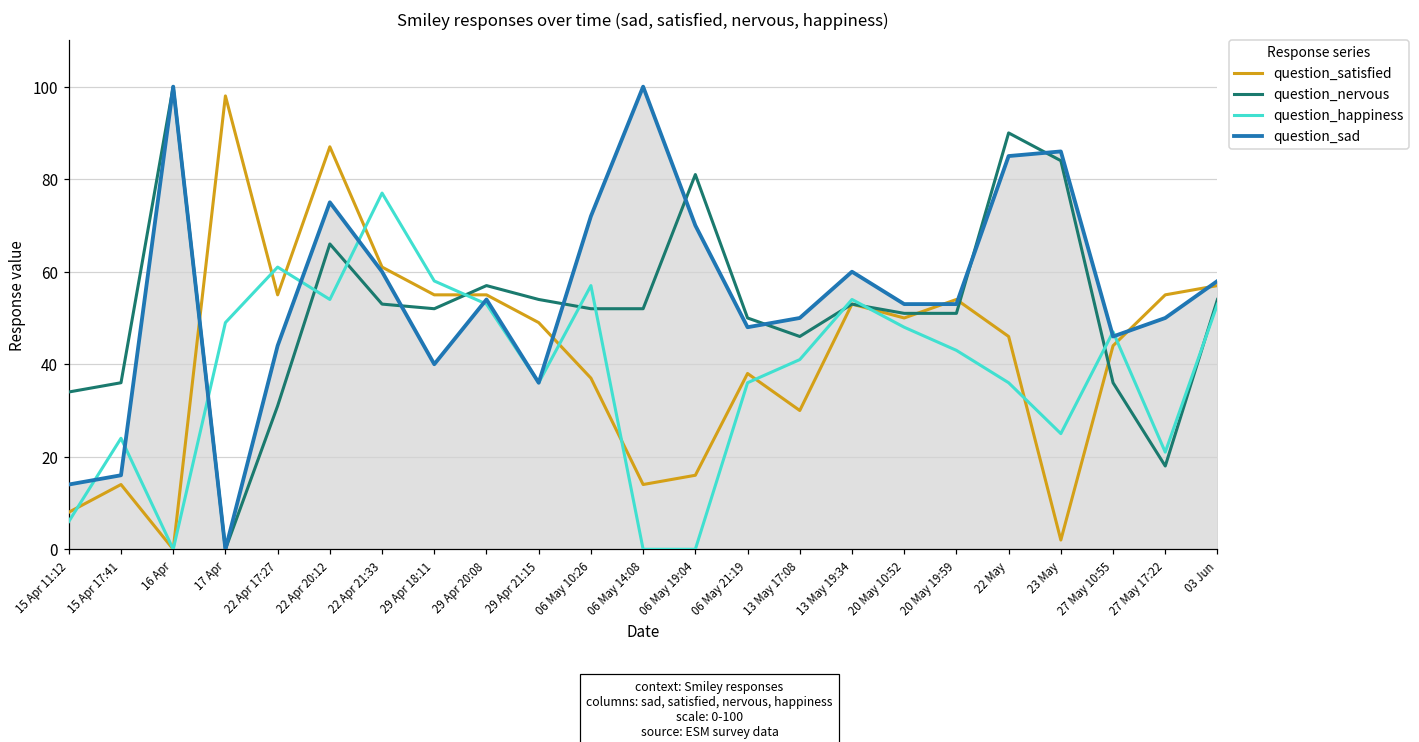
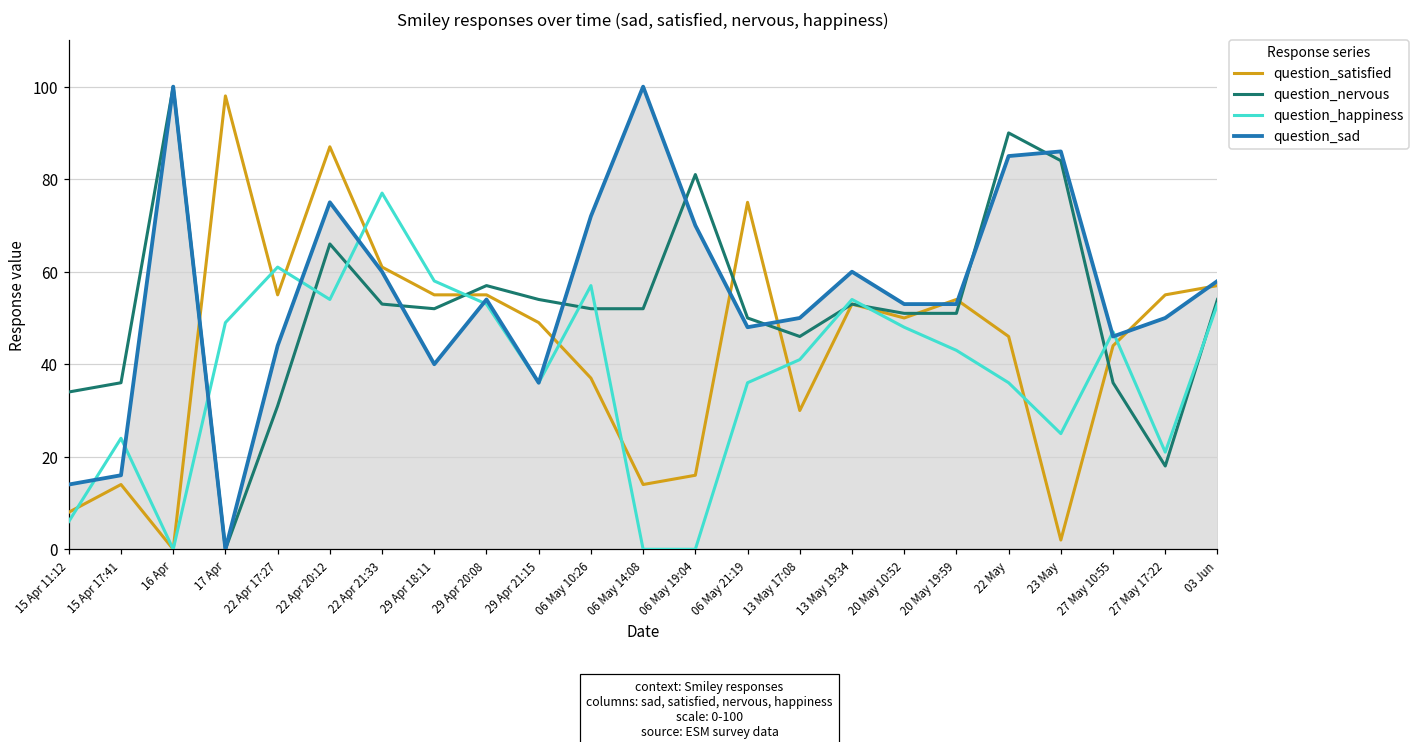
  {
    "question_satisfied": {
      "15 Apr 11:12": 8,
      "15 Apr 17:41": 14,
      "17 Apr": 98,
      "22 Apr 17:27": 55,
      "22 Apr 20:12": 87,
      "22 Apr 21:33": 61,
      "29 Apr 18:11": 55,
      "29 Apr 20:08": 55,
      "29 Apr 21:15": 49,
      "06 May 10:26": 37,
      "06 May 14:08": 14,
      "06 May 19:04": 16,
-     "06 May 21:19": 38,
+     "06 May 21:19": 75,
      "13 May 17:08": 30,
      "20 May 10:52": 50,
      "20 May 19:59": 54,
      "22 May": 46,
      "23 May": 2,
      "27 May 10:55": 44,
      "27 May 17:22": 55,
      "03 Jun": 57
    },
    "question_nervous": {
      "15 Apr 11:12": 34,
      "15 Apr 17:41": 36,
      "22 Apr 17:27": 31,
      "22 Apr 20:12": 66,
      "22 Apr 21:33": 53,
      "29 Apr 18:11": 52,
      "29 Apr 20:08": 57,
      "29 Apr 21:15": 54,
      "06 May 10:26": 52,
      "06 May 14:08": 52,
      "06 May 19:04": 81,
      "06 May 21:19": 50,
      "13 May 17:08": 46,
      "20 May 10:52": 51,
      "20 May 19:59": 51,
      "22 May": 90,
      "23 May": 84,
      "27 May 10:55": 36,
      "27 May 17:22": 18,
      "03 Jun": 54
    },
    "question_happiness": {
      "15 Apr 11:12": 6,
      "15 Apr 17:41": 24,
      "17 Apr": 49,
      "22 Apr 17:27": 61,
      "22 Apr 20:12": 54,
      "22 Apr 21:33": 77,
      "29 Apr 18:11": 58,
      "29 Apr 20:08": 53,
      "06 May 10:26": 57,
      "06 May 14:08": 0,
      "06 May 19:04": 0,
      "06 May 21:19": 36,
      "13 May 17:08": 41,
      "13 May 19:34": 54,
      "20 May 10:52": 48,
      "20 May 19:59": 43,
      "22 May": 36,
      "23 May": 25,
      "27 May 10:55": 47,
      "27 May 17:22": 21,
      "03 Jun": 53
    },
    "question_sad": {
      "15 Apr 11:12": 14,
      "15 Apr 17:41": 16,
      "22 Apr 17:27": 44,
      "22 Apr 20:12": 75,
      "22 Apr 21:33": 60,
      "29 Apr 18:11": 40,
      "29 Apr 20:08": 54,
      "06 May 10:26": 72,
      "06 May 14:08": 100,
      "06 May 19:04": 70,
      "06 May 21:19": 48,
      "13 May 17:08": 50,
      "13 May 19:34": 60,
      "20 May 10:52": 53,
      "20 May 19:59": 53,
      "22 May": 85,
      "23 May": 86,
      "27 May 10:55": 46,
      "27 May 17:22": 50,
      "03 Jun": 58
    }
  }
